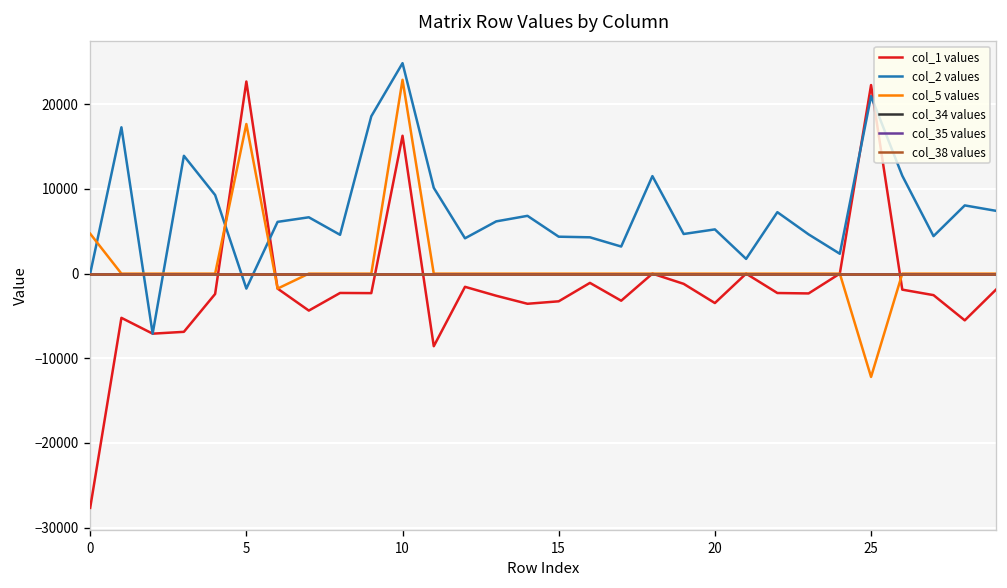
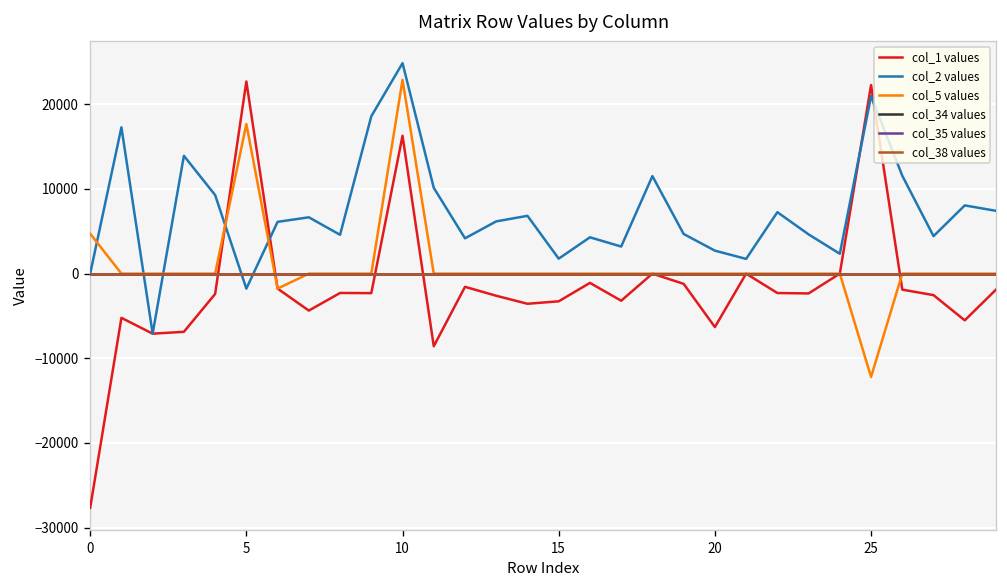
  {
    "col_1 values": {
      "0": -28000,
      "5": 23000,
      "10": 16000,
      "15": -3000,
-     "20": -3000,
+     "20": -6000,
      "25": 22000
    },
    "col_2 values": {
      "5": -2000,
      "10": 25000,
-     "15": 4000,
-     "20": 5000,
+     "15": 2000,
+     "20": 3000,
      "25": 21000
    },
    "col_5 values": {
      "0": 5000,
      "5": 18000,
      "10": 23000,
      "25": -12000
    },
    "col_38 values": {
      "5": 0,
      "10": 0,
      "25": 0
    }
  }
